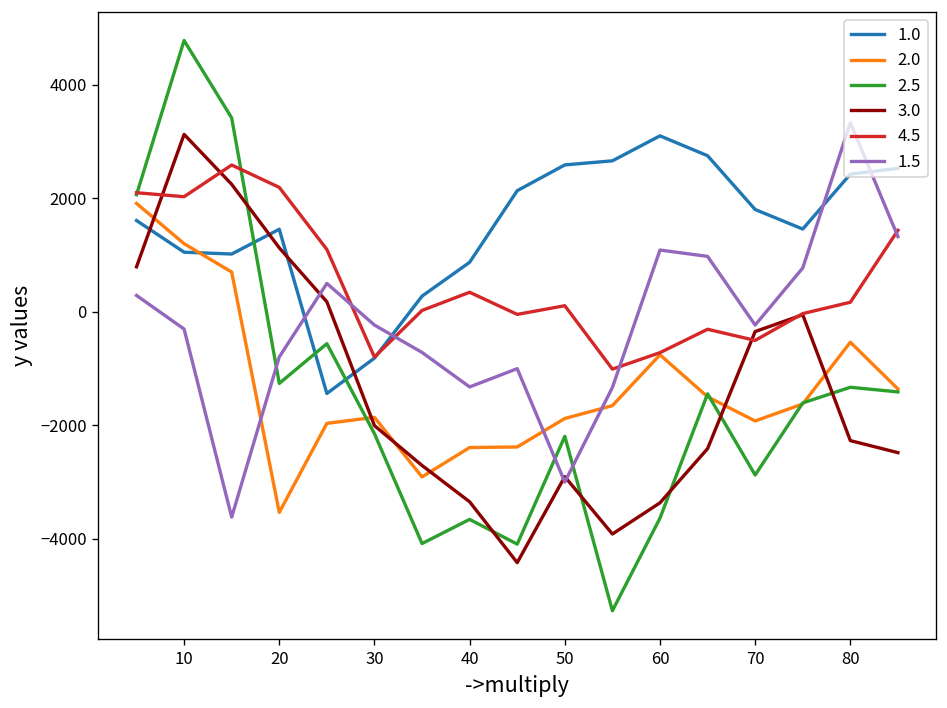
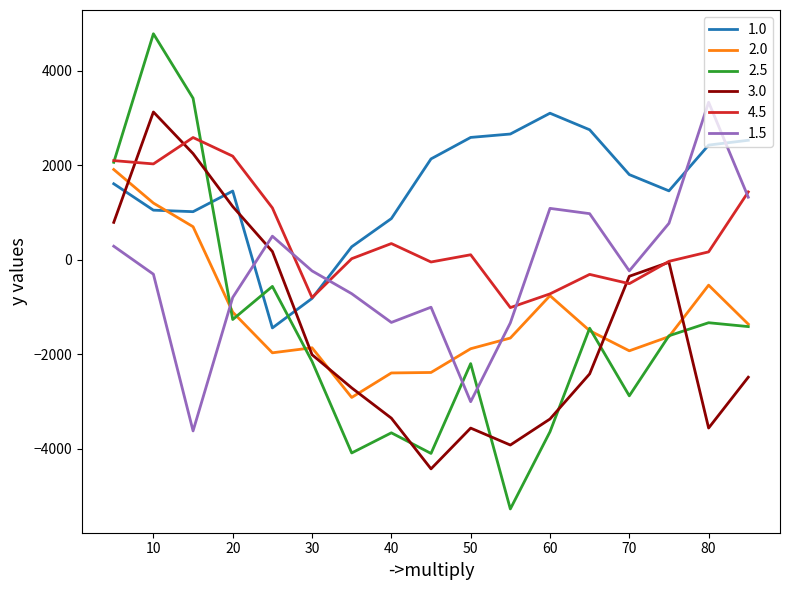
  {
    "1.0": {
      "10": 1000,
      "20": 1500,
      "40": 900,
      "50": 2600,
      "60": 3100,
      "70": 1800
    },
    "2.0": {
      "10": 1200,
-     "20": -3500,
+     "20": -1100,
      "30": -1900,
      "40": -2400,
      "50": -1900,
      "70": -1900,
      "80": -500
    },
    "2.5": {
      "10": 4800,
      "20": -1300,
      "30": -2100,
      "40": -3700,
      "50": -2200,
      "60": -3600,
      "70": -2900,
      "80": -1300
    },
    "3.0": {
      "10": 3100,
      "20": 1100,
      "30": -2000,
      "40": -3300,
-     "50": -2900,
+     "50": -3600,
      "60": -3400,
      "70": -300,
-     "80": -2300
+     "80": -3600
    },
    "4.5": {
      "10": 2000,
      "20": 2200,
      "40": 300,
      "50": 100,
      "70": -500,
      "80": 200
    },
    "1.5": {
      "10": -300,
      "20": -800,
      "30": -200,
      "40": -1300,
      "50": -3000,
      "60": 1100,
      "70": -200
    }
  }
